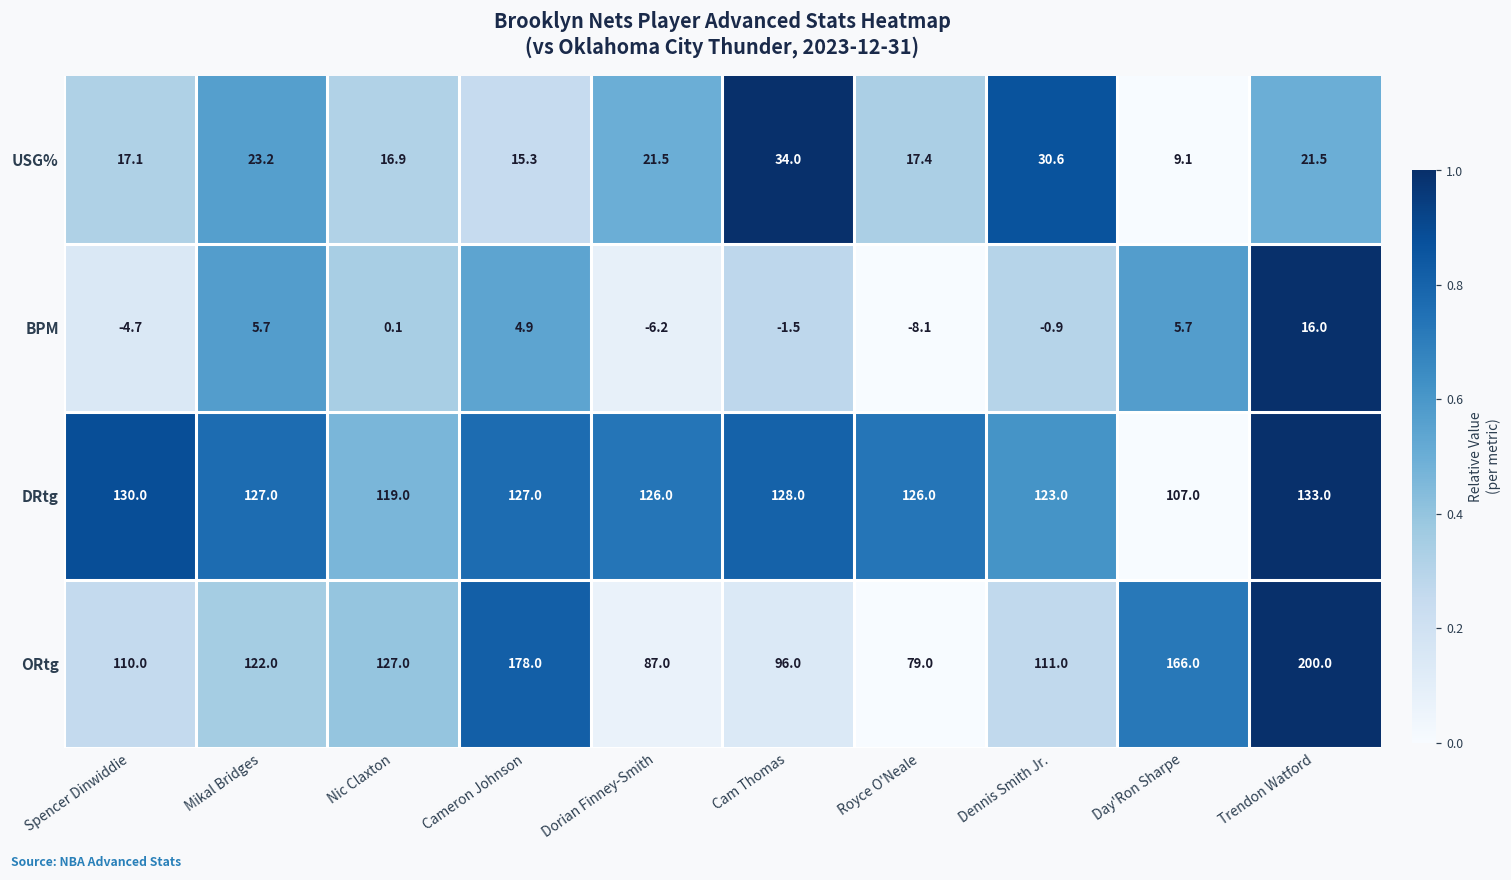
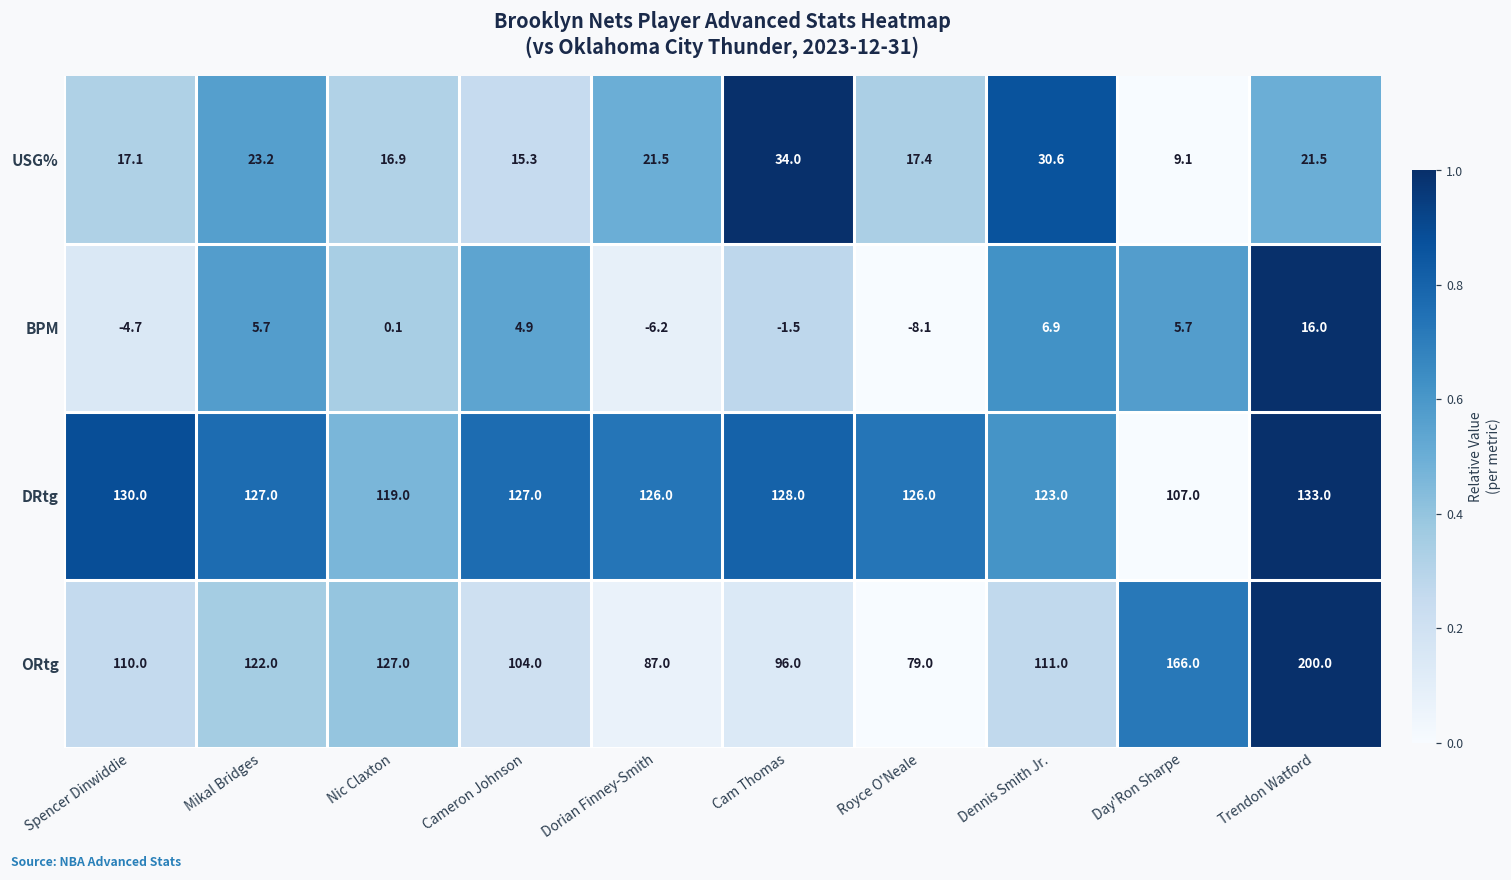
  {
    "USG%": {
      "Spencer Dinwiddie": 17.1,
      "Mikal Bridges": 23.2,
      "Nic Claxton": 16.9,
      "Cameron Johnson": 15.3,
      "Dorian Finney-Smith": 21.5,
      "Cam Thomas": 34.0,
      "Royce O'Neale": 17.4,
      "Dennis Smith Jr.": 30.6,
      "Day'Ron Sharpe": 9.1,
      "Trendon Watford": 21.5
    },
    "BPM": {
      "Spencer Dinwiddie": -4.7,
      "Mikal Bridges": 5.7,
      "Nic Claxton": 0.1,
      "Cameron Johnson": 4.9,
      "Dorian Finney-Smith": -6.2,
      "Cam Thomas": -1.5,
      "Royce O'Neale": -8.1,
-     "Dennis Smith Jr.": -0.9,
+     "Dennis Smith Jr.": 6.9,
      "Day'Ron Sharpe": 5.7,
      "Trendon Watford": 16.0
    },
    "DRtg": {
      "Spencer Dinwiddie": 130.0,
      "Mikal Bridges": 127.0,
      "Nic Claxton": 119.0,
      "Cameron Johnson": 127.0,
      "Dorian Finney-Smith": 126.0,
      "Cam Thomas": 128.0,
      "Royce O'Neale": 126.0,
      "Dennis Smith Jr.": 123.0,
      "Day'Ron Sharpe": 107.0,
      "Trendon Watford": 133.0
    },
    "ORtg": {
      "Spencer Dinwiddie": 110.0,
      "Mikal Bridges": 122.0,
      "Nic Claxton": 127.0,
-     "Cameron Johnson": 178.0,
+     "Cameron Johnson": 104.0,
      "Dorian Finney-Smith": 87.0,
      "Cam Thomas": 96.0,
      "Royce O'Neale": 79.0,
      "Dennis Smith Jr.": 111.0,
      "Day'Ron Sharpe": 166.0,
      "Trendon Watford": 200.0
    }
  }
